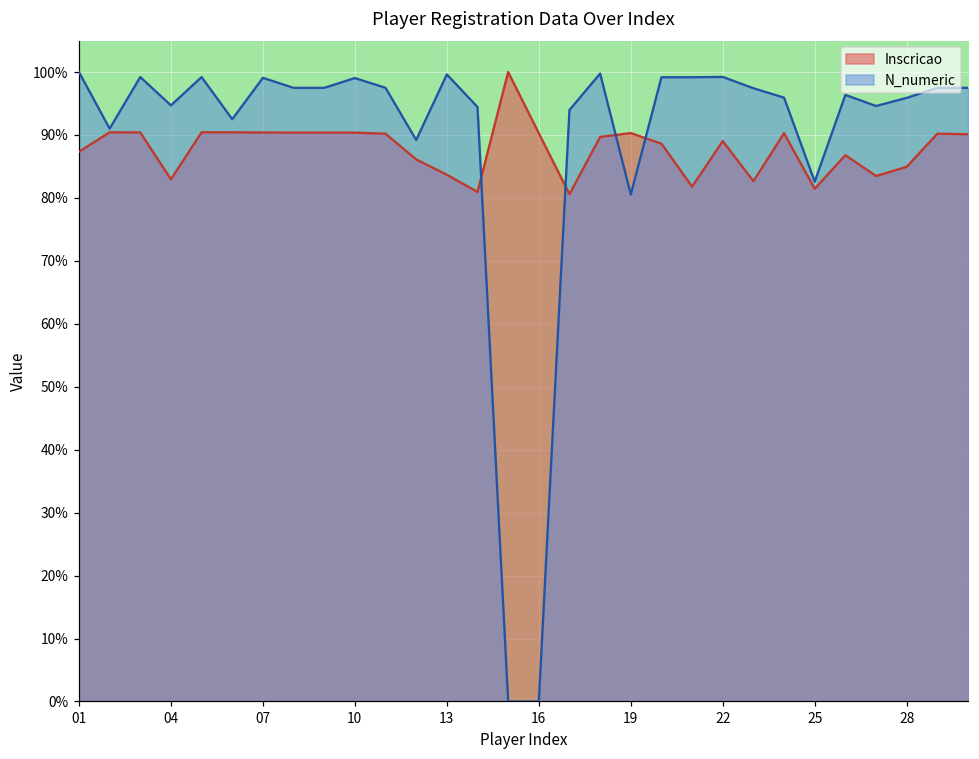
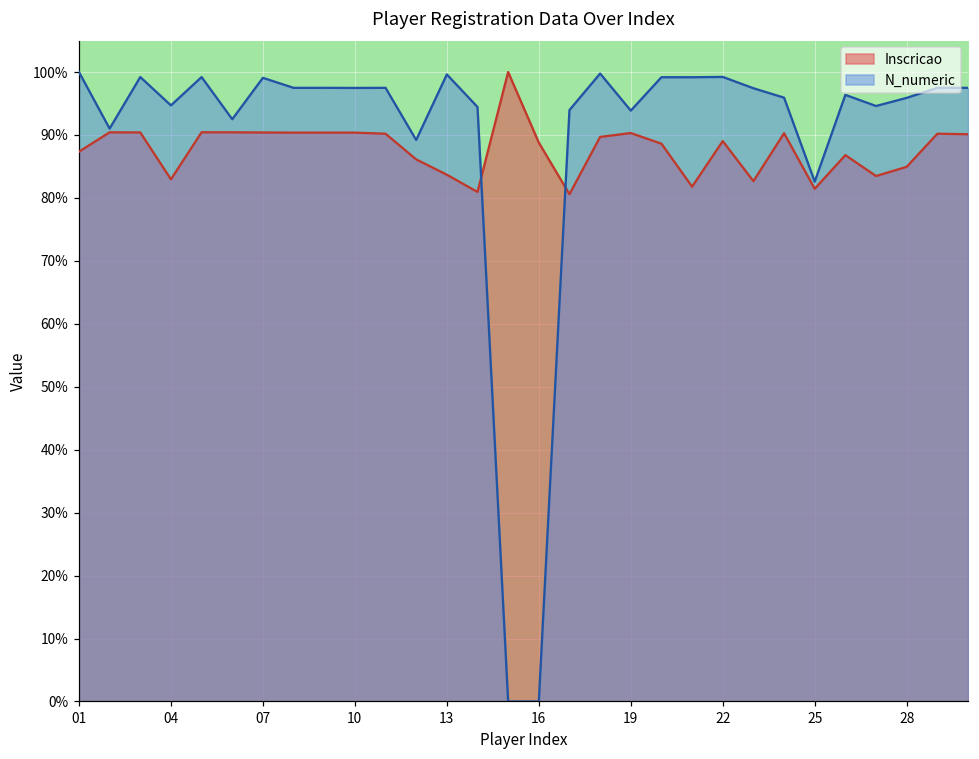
  {
    "Inscricao": {
      "01": "87%",
      "04": "83%",
      "07": "90%",
      "10": "90%",
      "13": "84%",
-     "16": "90%",
+     "16": "89%",
      "19": "90%",
      "22": "89%",
      "25": "81%",
      "28": "85%"
    },
    "N_numeric": {
      "01": "100%",
      "04": "95%",
      "07": "99%",
-     "10": "99%",
+     "10": "97%",
      "13": "100%",
      "16": "0%",
-     "19": "81%",
+     "19": "94%",
      "22": "99%",
      "25": "83%",
      "28": "96%"
    }
  }
